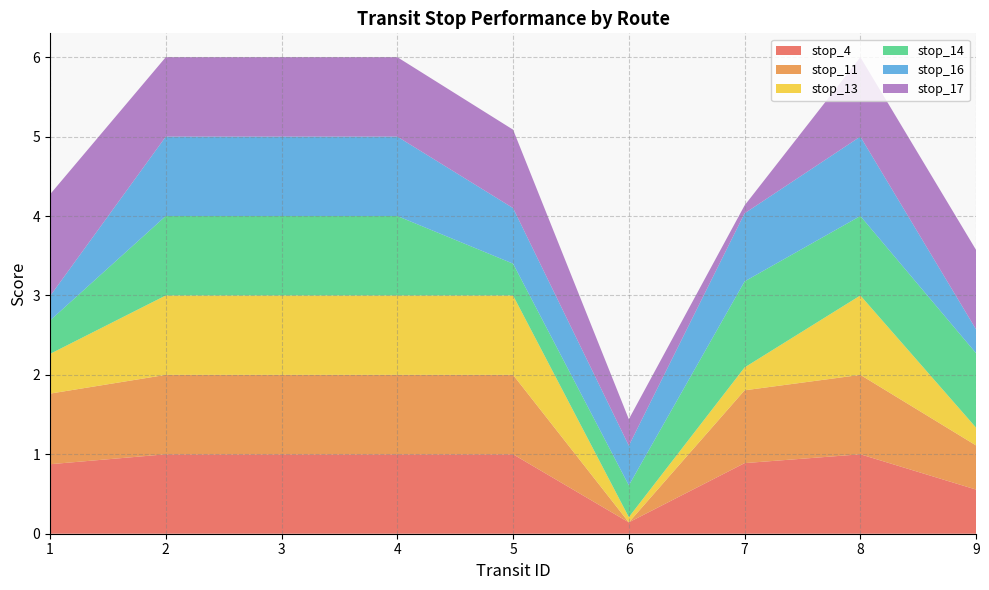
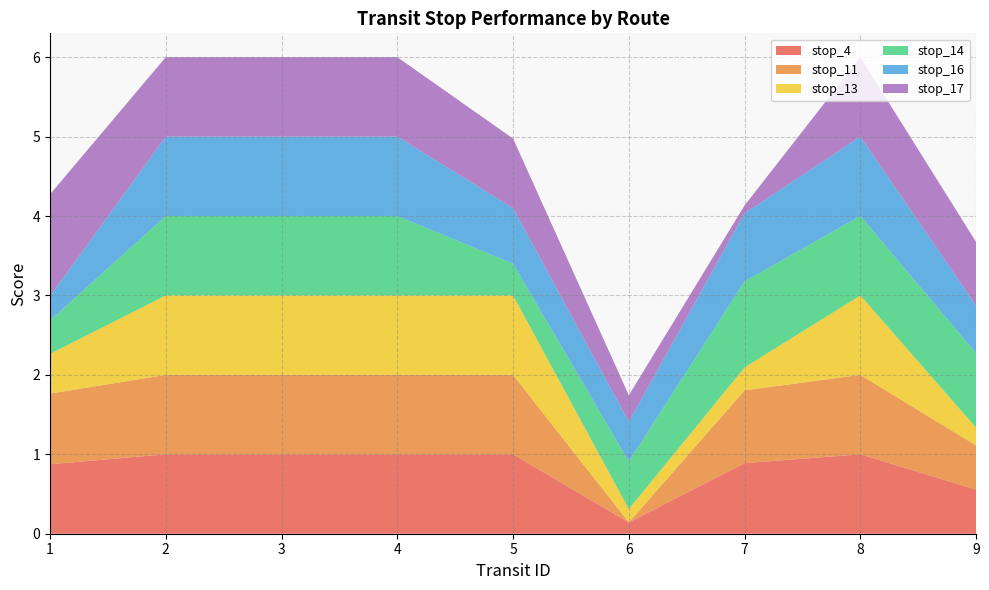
  {
    "stop_13": {
      "1": 0.5,
      "2": 1.0,
      "3": 1.0,
      "4": 1.0,
      "5": 1.0,
-     "6": 0.1,
+     "6": 0.2,
      "7": 0.3,
      "8": 1.0,
      "9": 0.2
    },
    "stop_14": {
      "1": 0.4,
      "2": 1.0,
      "3": 1.0,
      "4": 1.0,
      "5": 0.4,
-     "6": 0.4,
+     "6": 0.6,
      "7": 1.1,
      "8": 1.0,
      "9": 0.9
    },
    "stop_16": {
      "1": 0.3,
      "2": 1.0,
      "3": 1.0,
      "4": 1.0,
      "5": 0.7,
      "6": 0.5,
      "7": 0.9,
      "8": 1.0,
-     "9": 0.3
+     "9": 0.6
    },
    "stop_17": {
      "1": 1.3,
      "2": 1.0,
      "3": 1.0,
      "4": 1.0,
-     "5": 1.0,
+     "5": 0.9,
      "6": 0.3,
      "7": 0.1,
-     "9": 1.0
+     "9": 0.8
    }
  }
